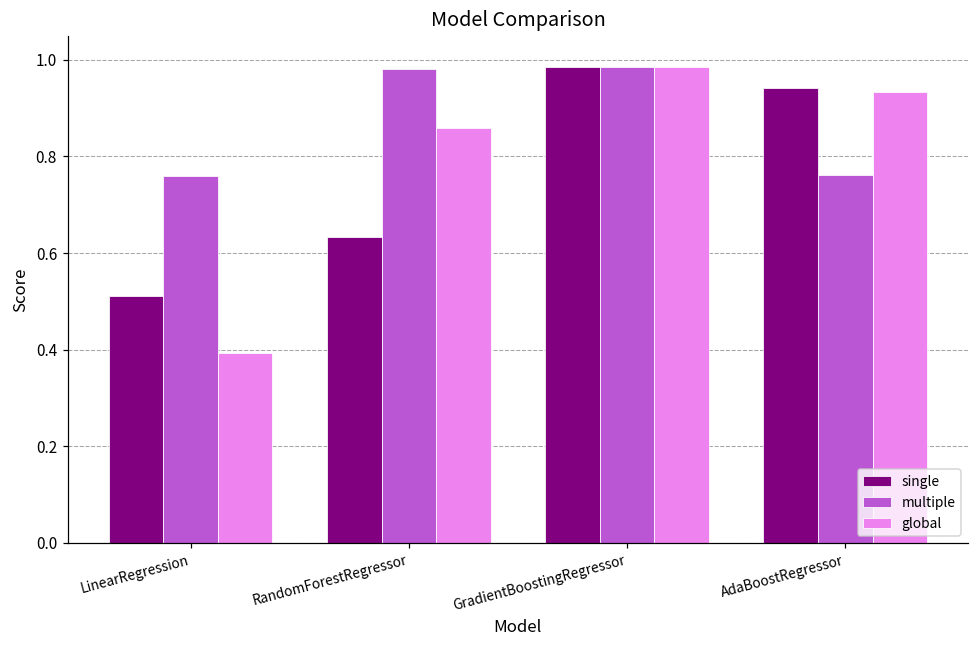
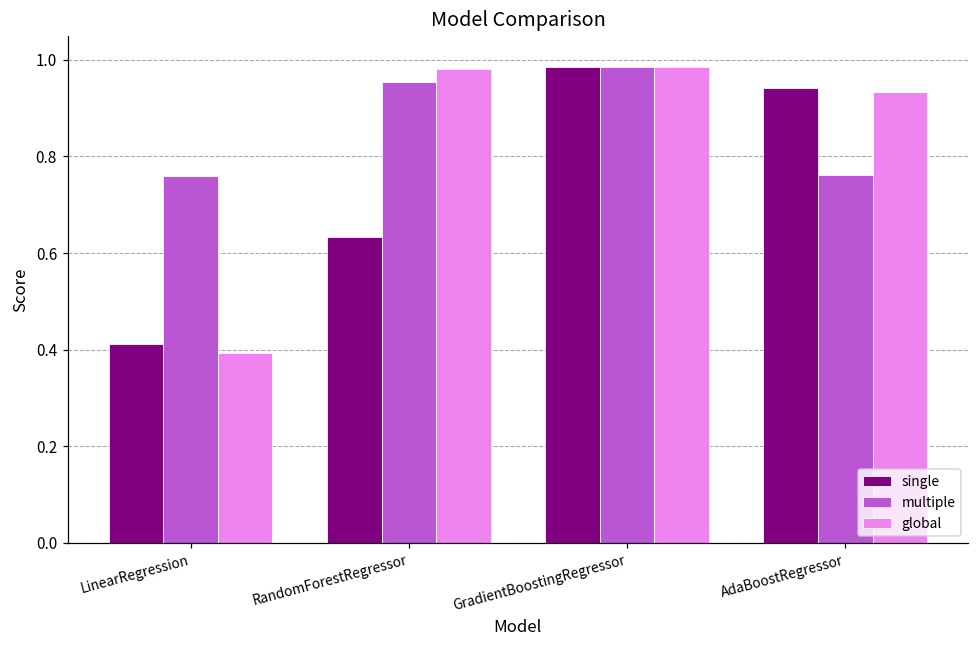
  {
    "single": {
-     "LinearRegression": 0.51,
+     "LinearRegression": 0.41,
      "RandomForestRegressor": 0.63,
      "GradientBoostingRegressor": 0.98,
      "AdaBoostRegressor": 0.94
    },
    "multiple": {
      "LinearRegression": 0.76,
-     "RandomForestRegressor": 0.98,
+     "RandomForestRegressor": 0.95,
      "GradientBoostingRegressor": 0.99,
      "AdaBoostRegressor": 0.76
    },
    "global": {
      "LinearRegression": 0.39,
-     "RandomForestRegressor": 0.86,
+     "RandomForestRegressor": 0.98,
      "GradientBoostingRegressor": 0.99,
      "AdaBoostRegressor": 0.93
    }
  }
